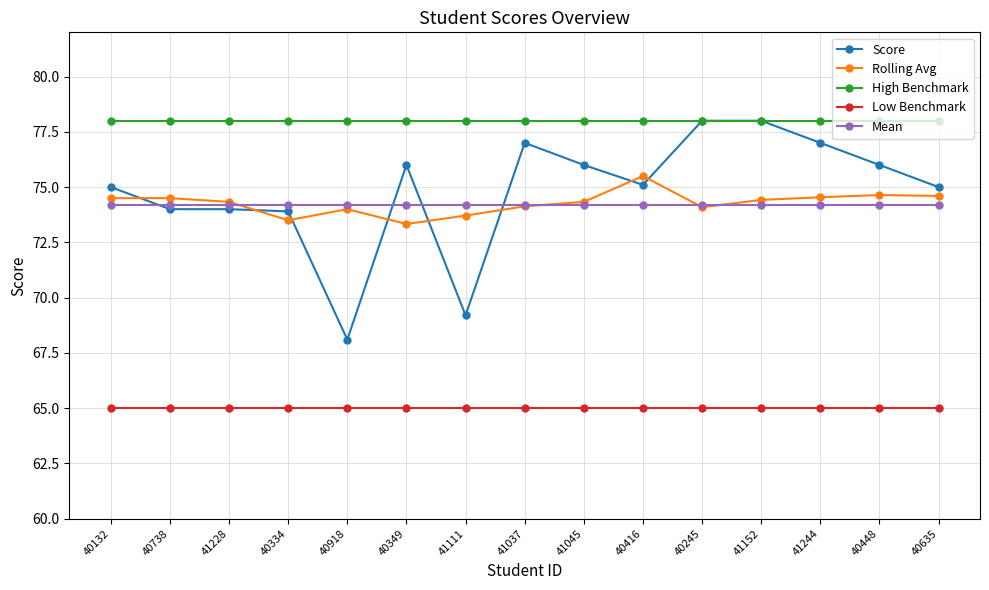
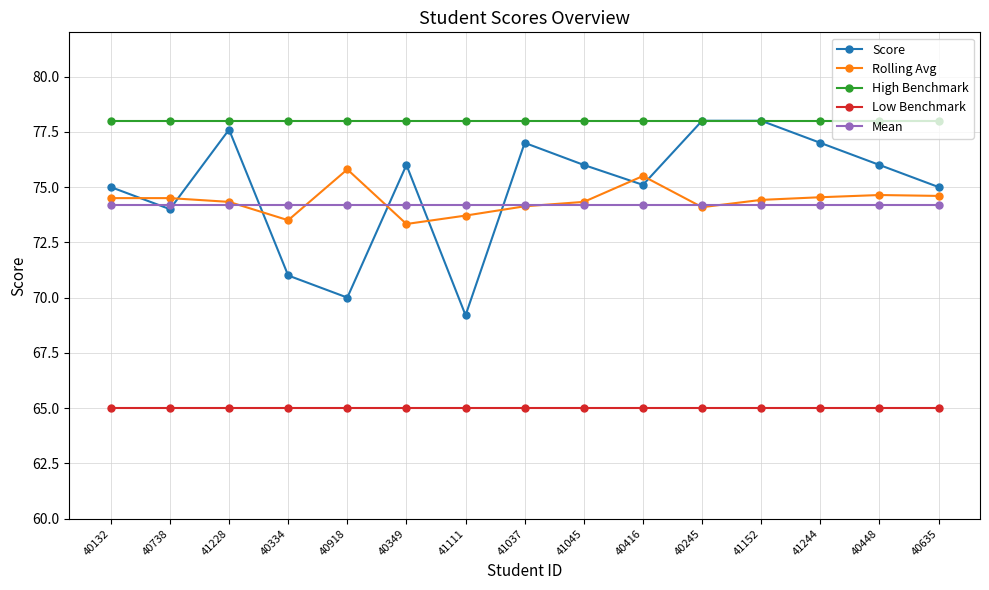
  {
    "Score": {
      "40132": 75.0,
      "40738": 74.0,
-     "41228": 74.0,
-     "40334": 73.9,
-     "40918": 68.1,
+     "41228": 77.6,
+     "40334": 71.0,
+     "40918": 70.0,
      "40349": 76.0,
      "41111": 69.2,
      "41037": 77.0,
      "41045": 76.0,
      "40416": 75.1,
      "41244": 77.0,
      "40448": 76.0,
      "40635": 75.0
    },
    "Rolling Avg": {
      "40132": 74.5,
      "40738": 74.5,
      "41228": 74.3,
      "40334": 73.5,
-     "40918": 74.0,
+     "40918": 75.8,
      "40349": 73.3,
      "41111": 73.7,
      "41045": 74.3,
      "40416": 75.5,
      "41152": 74.4,
      "41244": 74.5,
      "40448": 74.6,
      "40635": 74.6
    },
    "High Benchmark": {
      "40132": 78.0,
      "40738": 78.0,
      "41228": 78.0,
      "40334": 78.0,
      "40918": 78.0,
      "40349": 78.0,
      "41111": 78.0,
      "41037": 78.0,
      "41045": 78.0,
      "40416": 78.0,
      "41244": 78.0
    },
    "Low Benchmark": {
      "40132": 65.0,
      "40738": 65.0,
      "41228": 65.0,
      "40334": 65.0,
      "40918": 65.0,
      "40349": 65.0,
      "41111": 65.0,
      "41037": 65.0,
      "41045": 65.0,
      "40416": 65.0,
      "40245": 65.0,
      "41152": 65.0,
      "41244": 65.0,
      "40448": 65.0,
      "40635": 65.0
    },
    "Mean": {
      "40132": 74.2,
      "40738": 74.2,
      "41228": 74.2,
      "40334": 74.2,
      "40918": 74.2,
      "40349": 74.2,
      "41111": 74.2,
      "41045": 74.2,
      "40416": 74.2,
      "41152": 74.2,
      "41244": 74.2,
      "40448": 74.2,
      "40635": 74.2
    }
  }
